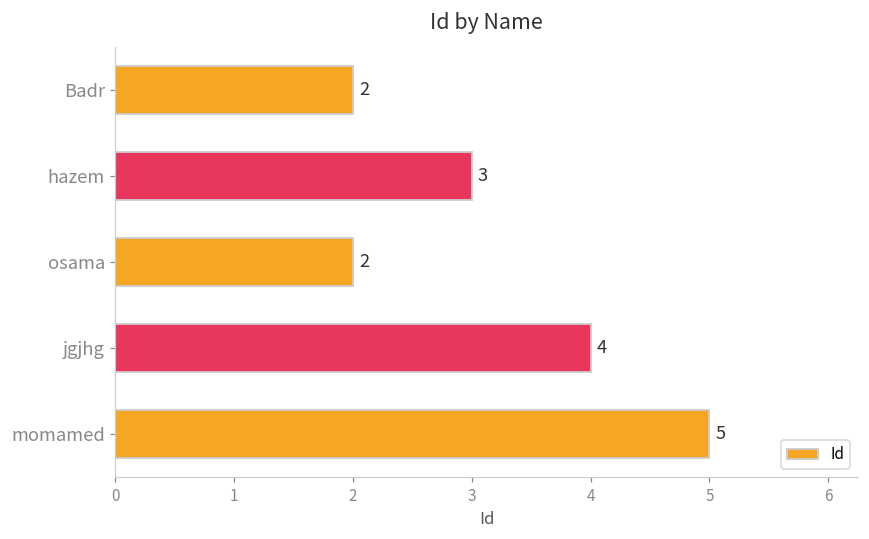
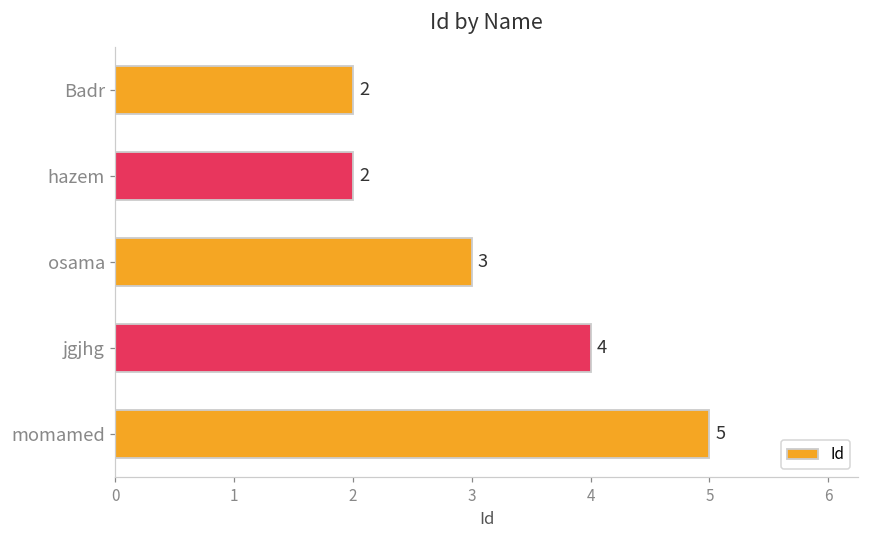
  {
    "Badr": 2,
-   "hazem": 3,
-   "osama": 2,
+   "hazem": 2,
+   "osama": 3,
    "jgjhg": 4,
    "momamed": 5
  }
